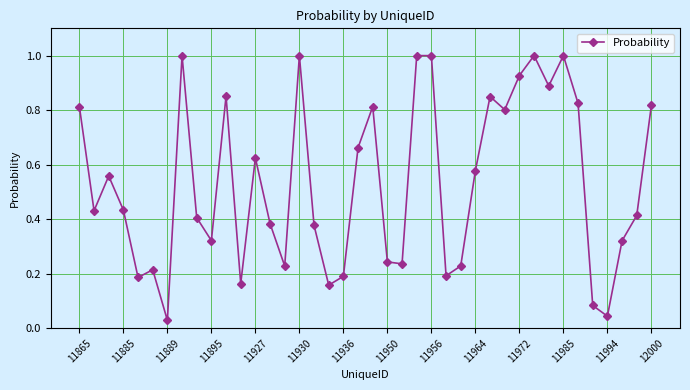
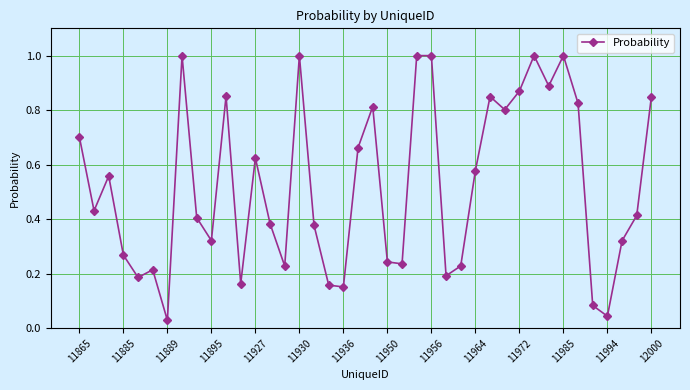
  {
-   "11865": 0.81,
-   "11885": 0.43,
+   "11865": 0.70,
+   "11885": 0.27,
    "11889": 0.03,
    "11895": 0.32,
    "11927": 0.62,
    "11930": 1.00,
-   "11936": 0.19,
+   "11936": 0.15,
    "11950": 0.24,
    "11956": 1.00,
    "11964": 0.58,
-   "11972": 0.93,
+   "11972": 0.87,
    "11985": 1.00,
    "11994": 0.04,
-   "12000": 0.82
+   "12000": 0.85
  }
